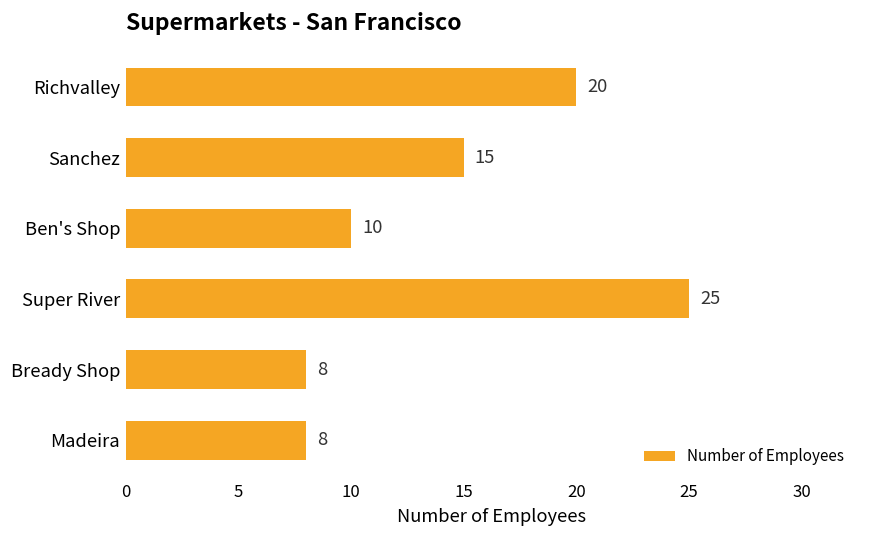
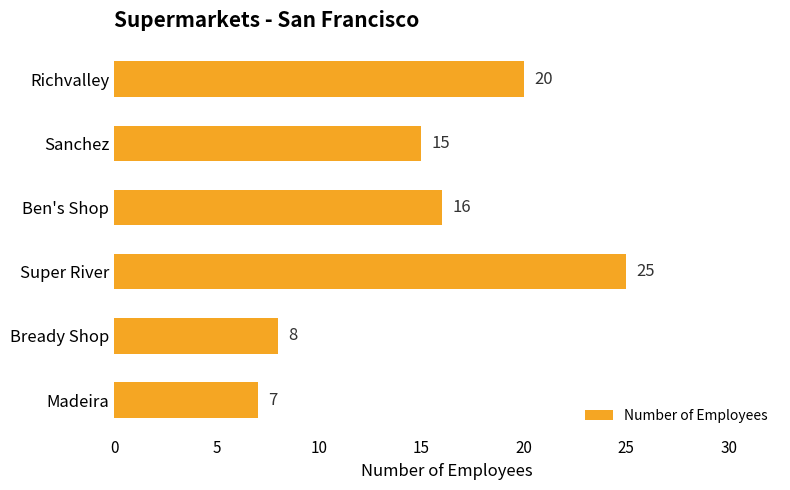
  {
    "Richvalley": 20,
    "Sanchez": 15,
-   "Ben's Shop": 10,
+   "Ben's Shop": 16,
    "Super River": 25,
    "Bready Shop": 8,
-   "Madeira": 8
+   "Madeira": 7
  }
